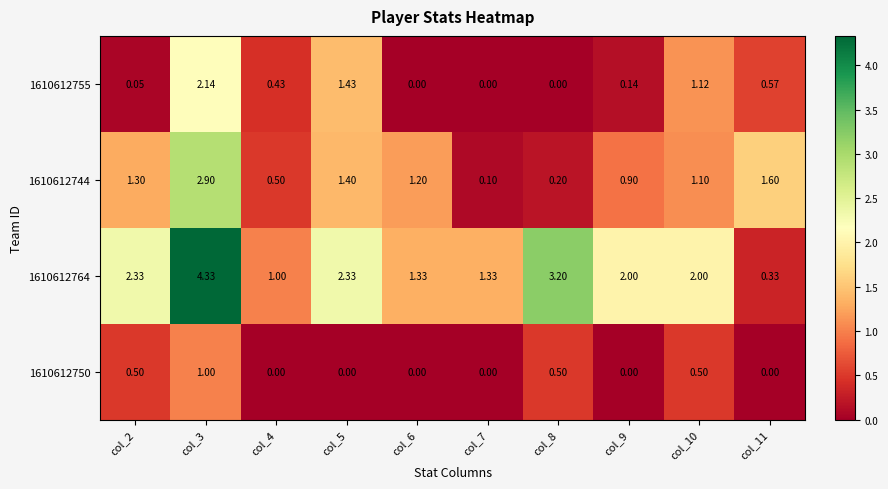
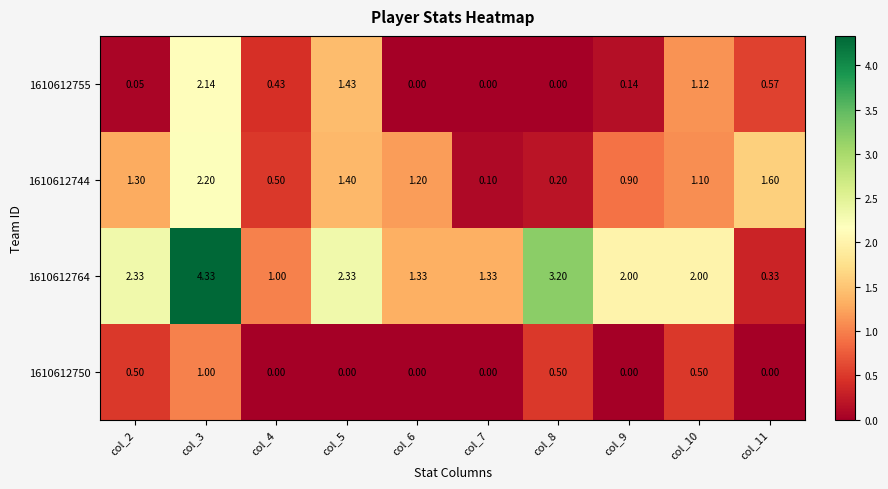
  {
    "1610612755": {
      "col_2": 0.05,
      "col_3": 2.14,
      "col_4": 0.43,
      "col_5": 1.43,
      "col_6": 0.00,
      "col_7": 0.00,
      "col_8": 0.00,
      "col_9": 0.14,
      "col_10": 1.12,
      "col_11": 0.57
    },
    "1610612744": {
      "col_2": 1.30,
-     "col_3": 2.90,
+     "col_3": 2.20,
      "col_4": 0.50,
      "col_5": 1.40,
      "col_6": 1.20,
      "col_7": 0.10,
      "col_8": 0.20,
      "col_9": 0.90,
      "col_10": 1.10,
      "col_11": 1.60
    },
    "1610612764": {
      "col_2": 2.33,
      "col_3": 4.33,
      "col_4": 1.00,
      "col_5": 2.33,
      "col_6": 1.33,
      "col_7": 1.33,
      "col_8": 3.20,
      "col_9": 2.00,
      "col_10": 2.00,
      "col_11": 0.33
    },
    "1610612750": {
      "col_2": 0.50,
      "col_3": 1.00,
      "col_4": 0.00,
      "col_5": 0.00,
      "col_6": 0.00,
      "col_7": 0.00,
      "col_8": 0.50,
      "col_9": 0.00,
      "col_10": 0.50,
      "col_11": 0.00
    }
  }
